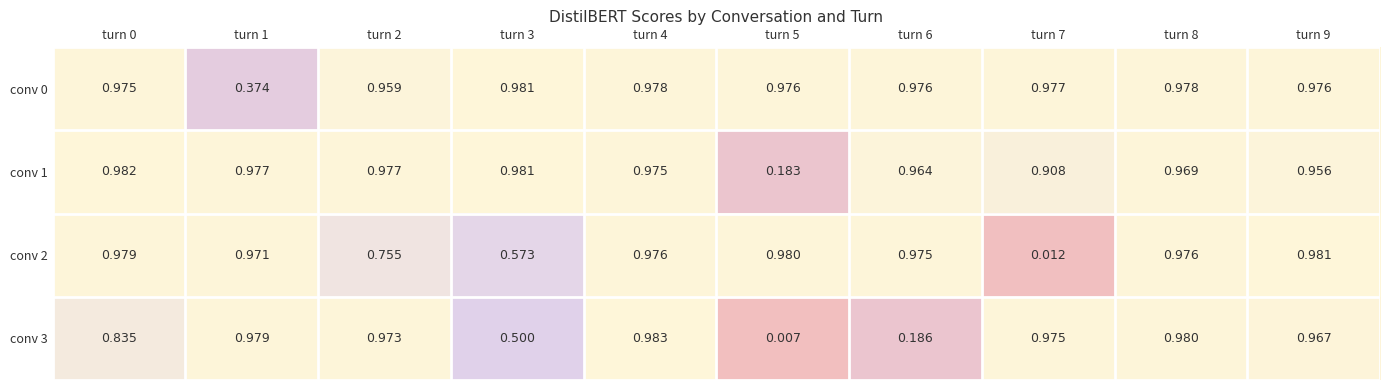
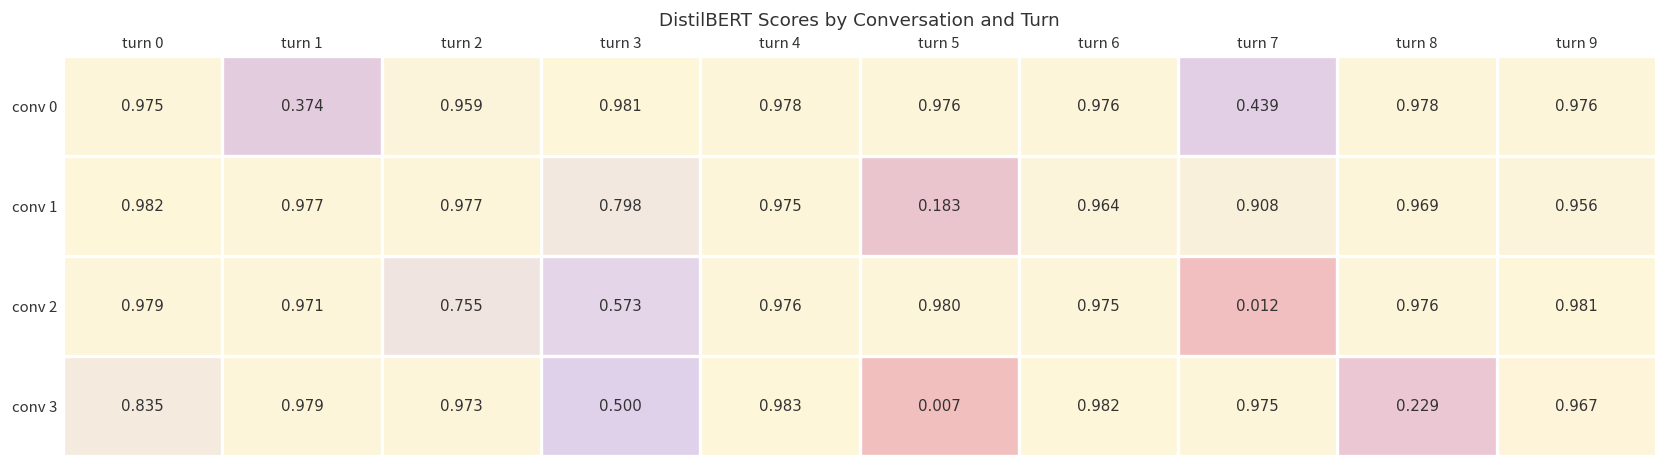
  {
    "conv 0": {
      "turn 0": 0.975,
      "turn 1": 0.374,
      "turn 2": 0.959,
      "turn 3": 0.981,
      "turn 4": 0.978,
      "turn 5": 0.976,
      "turn 6": 0.976,
-     "turn 7": 0.977,
+     "turn 7": 0.439,
      "turn 8": 0.978,
      "turn 9": 0.976
    },
    "conv 1": {
      "turn 0": 0.982,
      "turn 1": 0.977,
      "turn 2": 0.977,
-     "turn 3": 0.981,
+     "turn 3": 0.798,
      "turn 4": 0.975,
      "turn 5": 0.183,
      "turn 6": 0.964,
      "turn 7": 0.908,
      "turn 8": 0.969,
      "turn 9": 0.956
    },
    "conv 2": {
      "turn 0": 0.979,
      "turn 1": 0.971,
      "turn 2": 0.755,
      "turn 3": 0.573,
      "turn 4": 0.976,
      "turn 5": 0.980,
      "turn 6": 0.975,
      "turn 7": 0.012,
      "turn 8": 0.976,
      "turn 9": 0.981
    },
    "conv 3": {
      "turn 0": 0.835,
      "turn 1": 0.979,
      "turn 2": 0.973,
      "turn 3": 0.500,
      "turn 4": 0.983,
      "turn 5": 0.007,
-     "turn 6": 0.186,
+     "turn 6": 0.982,
      "turn 7": 0.975,
-     "turn 8": 0.980,
+     "turn 8": 0.229,
      "turn 9": 0.967
    }
  }
